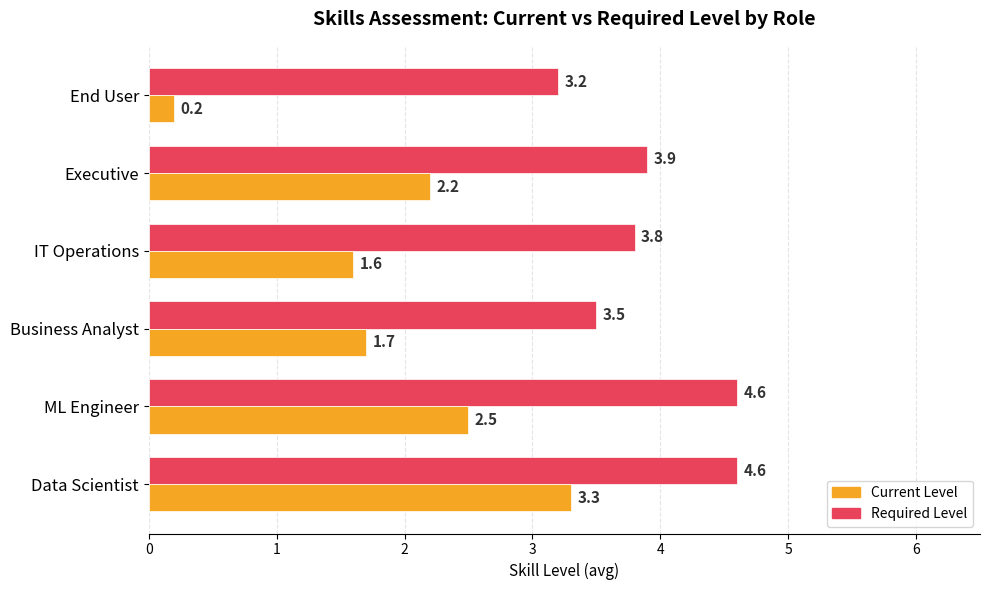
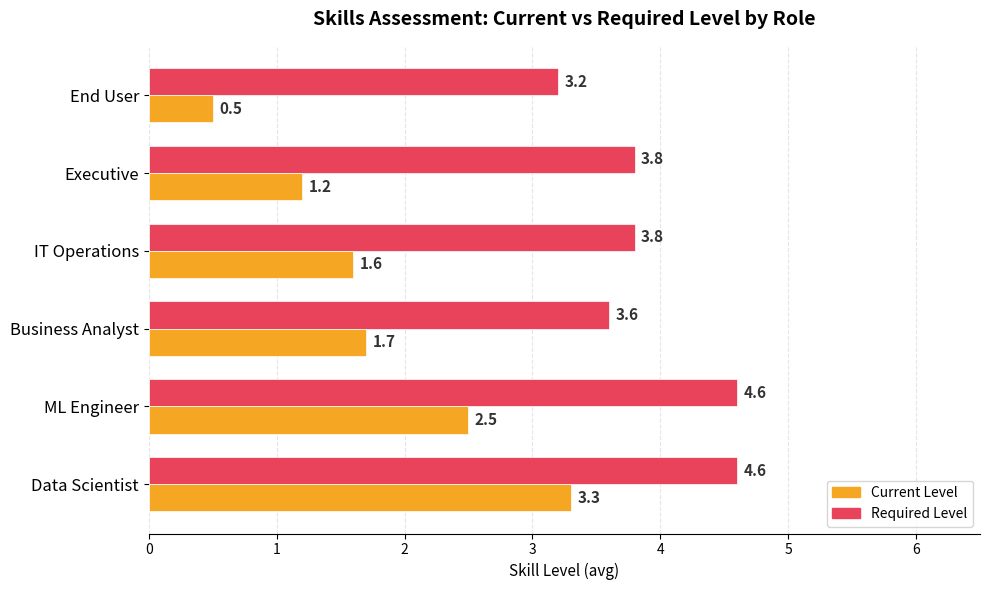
  {
    "Required Level": {
      "End User": 3.2,
-     "Executive": 3.9,
+     "Executive": 3.8,
      "IT Operations": 3.8,
-     "Business Analyst": 3.5,
+     "Business Analyst": 3.6,
      "ML Engineer": 4.6,
      "Data Scientist": 4.6
    },
    "Current Level": {
-     "End User": 0.2,
-     "Executive": 2.2,
+     "End User": 0.5,
+     "Executive": 1.2,
      "IT Operations": 1.6,
      "Business Analyst": 1.7,
      "ML Engineer": 2.5,
      "Data Scientist": 3.3
    }
  }
